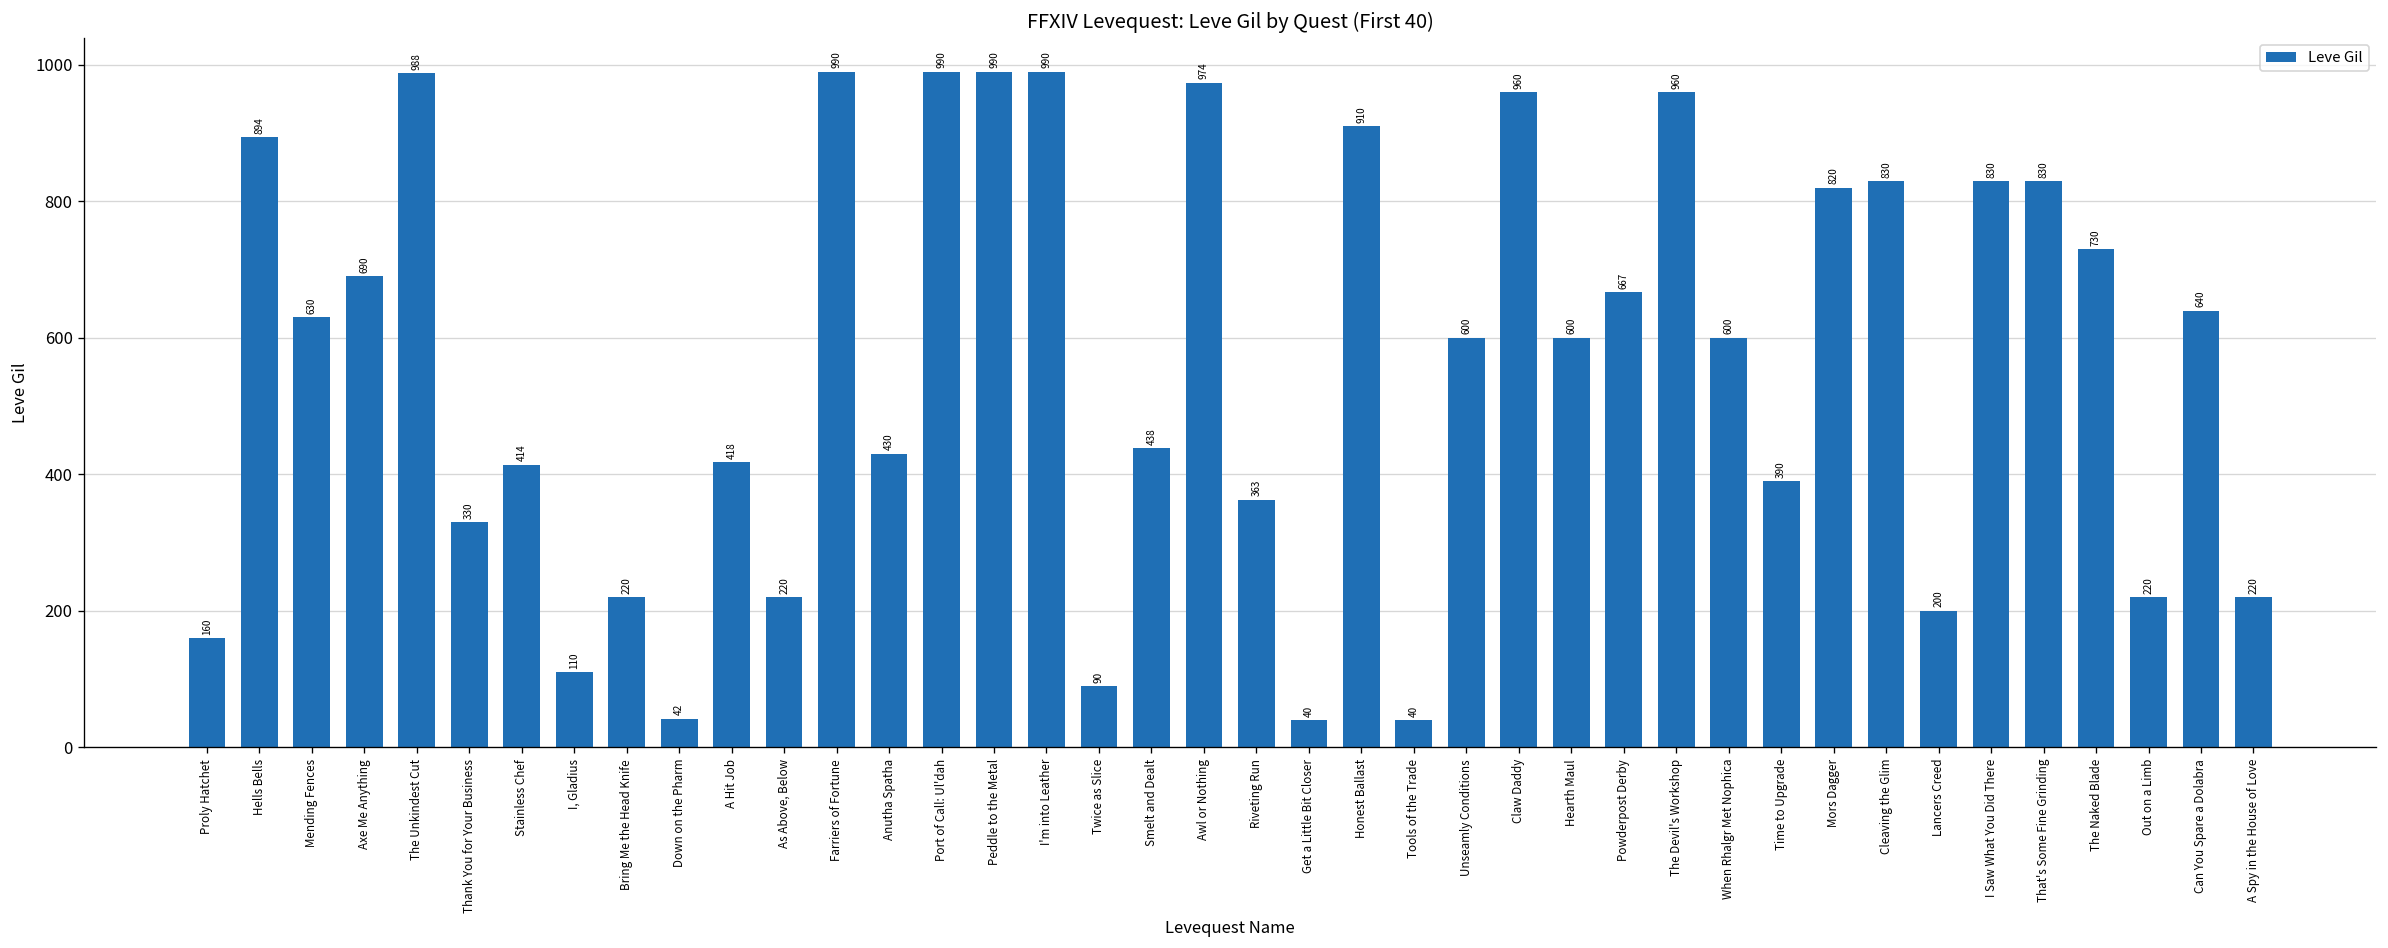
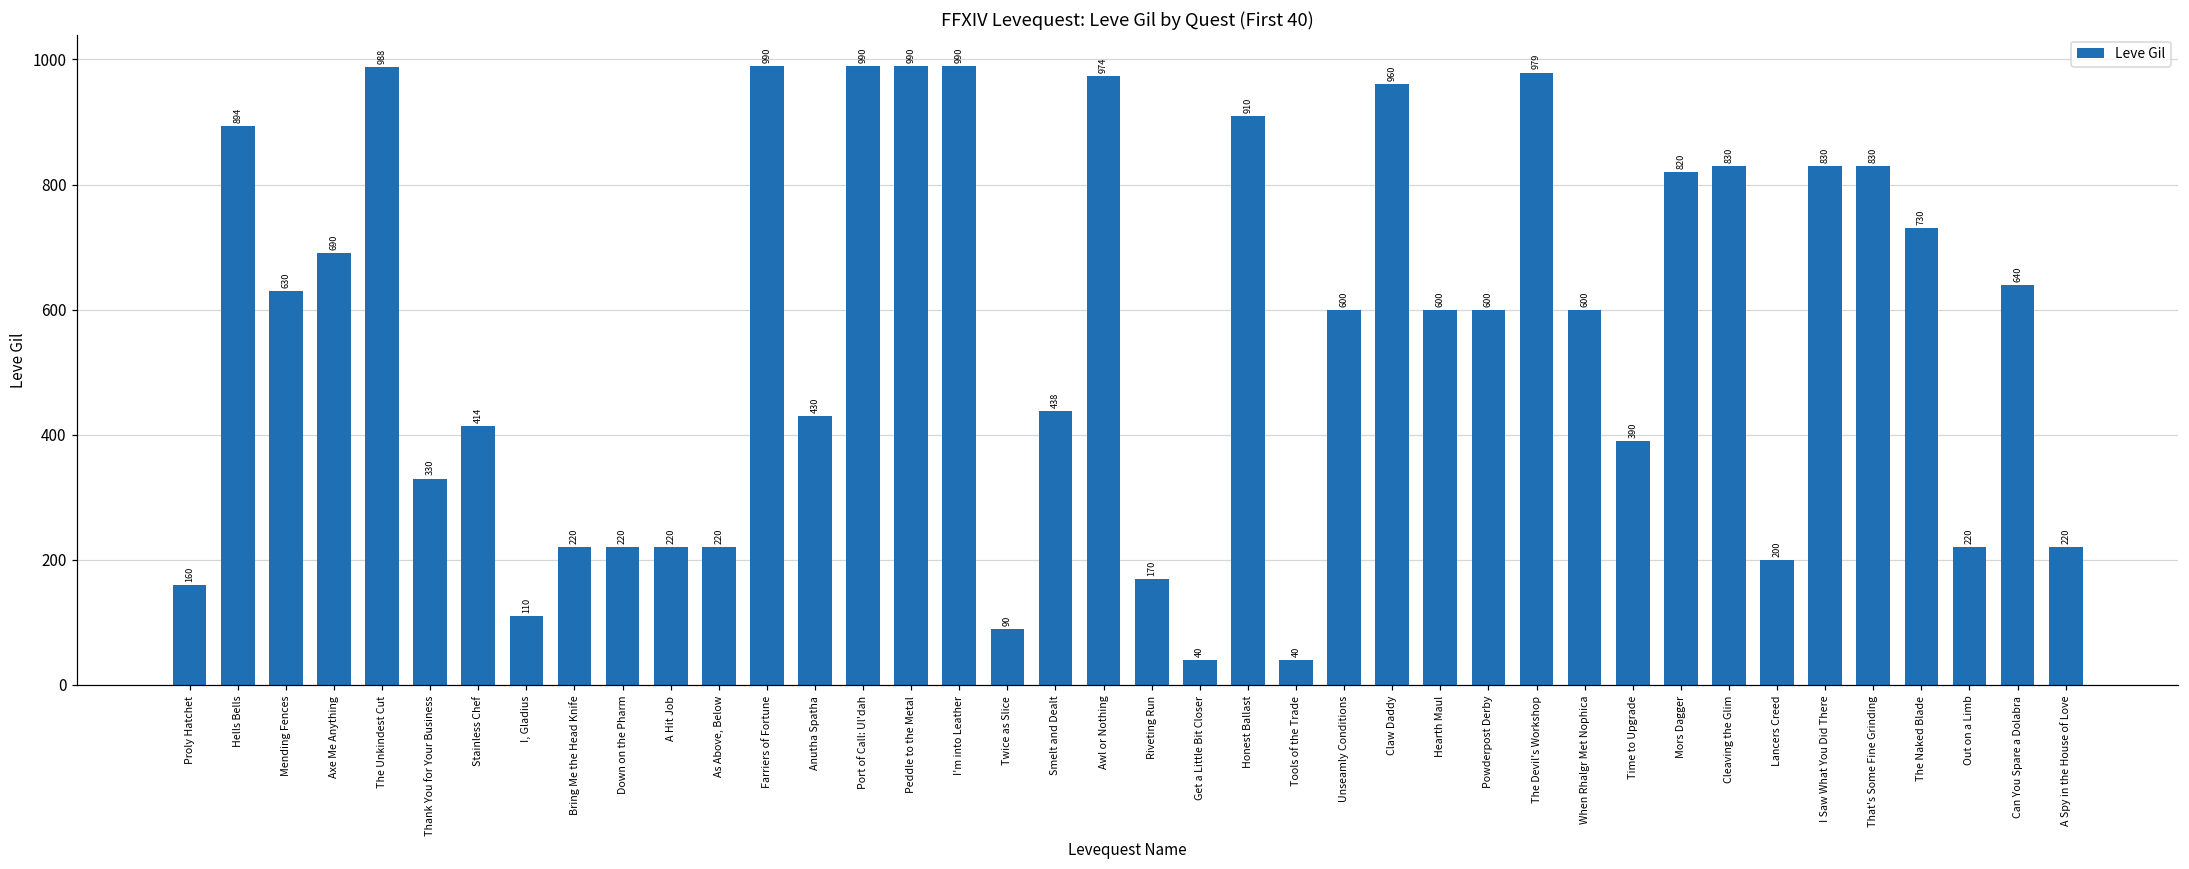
  {
    "Proly Hatchet": 160,
    "Hells Bells": 894,
    "Mending Fences": 630,
    "Axe Me Anything": 690,
    "The Unkindest Cut": 988,
    "Thank You for Your Business": 330,
    "Stainless Chef": 414,
    "I, Gladius": 110,
    "Bring Me the Head Knife": 220,
-   "Down on the Pharm": 42,
-   "A Hit Job": 418,
+   "Down on the Pharm": 220,
+   "A Hit Job": 220,
    "As Above, Below": 220,
    "Farriers of Fortune": 990,
    "Anutha Spatha": 430,
    "Port of Call: Ul'dah": 990,
    "Peddle to the Metal": 990,
    "I'm into Leather": 990,
    "Twice as Slice": 90,
    "Smelt and Dealt": 438,
    "Awl or Nothing": 974,
-   "Riveting Run": 363,
+   "Riveting Run": 170,
    "Get a Little Bit Closer": 40,
    "Honest Ballast": 910,
    "Tools of the Trade": 40,
    "Unseamly Conditions": 600,
    "Claw Daddy": 960,
    "Hearth Maul": 600,
-   "Powderpost Derby": 667,
-   "The Devil's Workshop": 960,
+   "Powderpost Derby": 600,
+   "The Devil's Workshop": 979,
    "When Rhalgr Met Nophica": 600,
    "Time to Upgrade": 390,
    "Mors Dagger": 820,
    "Cleaving the Glim": 830,
    "Lancers Creed": 200,
    "I Saw What You Did There": 830,
    "That's Some Fine Grinding": 830,
    "The Naked Blade": 730,
    "Out on a Limb": 220,
    "Can You Spare a Dolabra": 640,
    "A Spy in the House of Love": 220
  }
